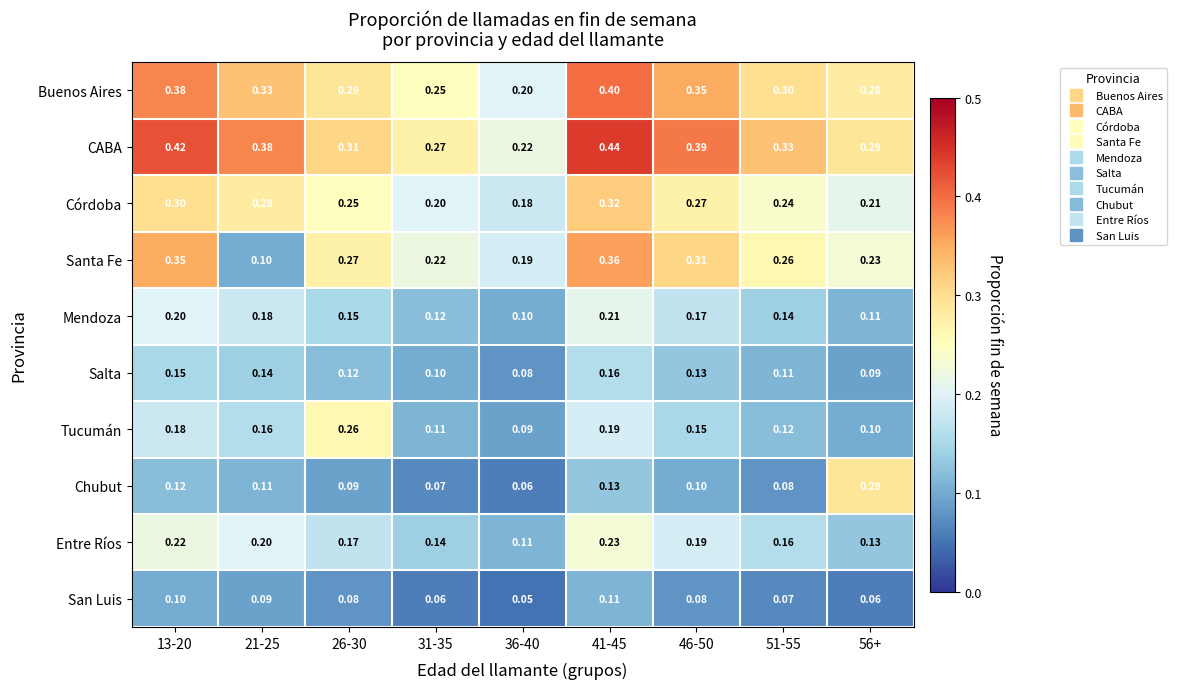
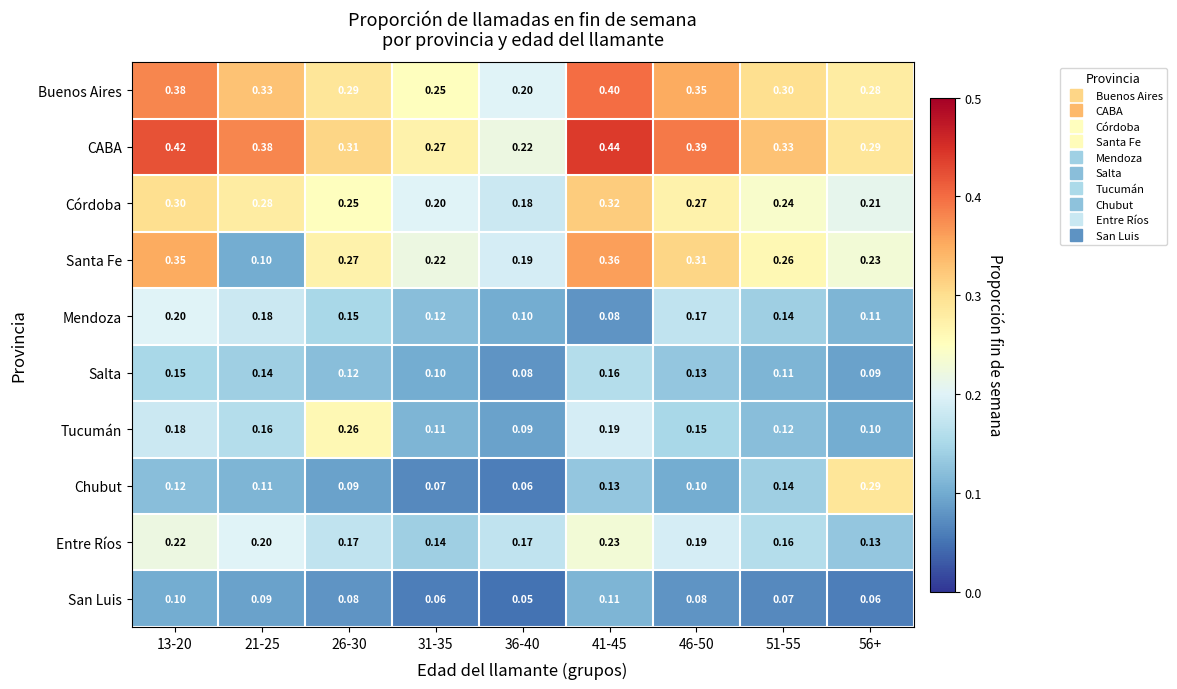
  {
    "Buenos Aires": {
      "13-20": 0.38,
      "21-25": 0.33,
      "26-30": 0.29,
      "31-35": 0.25,
      "36-40": 0.20,
      "41-45": 0.40,
      "46-50": 0.35,
      "51-55": 0.30,
      "56+": 0.28
    },
    "CABA": {
      "13-20": 0.42,
      "21-25": 0.38,
      "26-30": 0.31,
      "31-35": 0.27,
      "36-40": 0.22,
      "41-45": 0.44,
      "46-50": 0.39,
      "51-55": 0.33,
      "56+": 0.29
    },
    "Córdoba": {
      "13-20": 0.30,
      "21-25": 0.28,
      "26-30": 0.25,
      "31-35": 0.20,
      "36-40": 0.18,
      "41-45": 0.32,
      "46-50": 0.27,
      "51-55": 0.24,
      "56+": 0.21
    },
    "Santa Fe": {
      "13-20": 0.35,
      "21-25": 0.10,
      "26-30": 0.27,
      "31-35": 0.22,
      "36-40": 0.19,
      "41-45": 0.36,
      "46-50": 0.31,
      "51-55": 0.26,
      "56+": 0.23
    },
    "Mendoza": {
      "13-20": 0.20,
      "21-25": 0.18,
      "26-30": 0.15,
      "31-35": 0.12,
      "36-40": 0.10,
-     "41-45": 0.21,
+     "41-45": 0.08,
      "46-50": 0.17,
      "51-55": 0.14,
      "56+": 0.11
    },
    "Salta": {
      "13-20": 0.15,
      "21-25": 0.14,
      "26-30": 0.12,
      "31-35": 0.10,
      "36-40": 0.08,
      "41-45": 0.16,
      "46-50": 0.13,
      "51-55": 0.11,
      "56+": 0.09
    },
    "Tucumán": {
      "13-20": 0.18,
      "21-25": 0.16,
      "26-30": 0.26,
      "31-35": 0.11,
      "36-40": 0.09,
      "41-45": 0.19,
      "46-50": 0.15,
      "51-55": 0.12,
      "56+": 0.10
    },
    "Chubut": {
      "13-20": 0.12,
      "21-25": 0.11,
      "26-30": 0.09,
      "31-35": 0.07,
      "36-40": 0.06,
      "41-45": 0.13,
      "46-50": 0.10,
-     "51-55": 0.08,
+     "51-55": 0.14,
      "56+": 0.29
    },
    "Entre Ríos": {
      "13-20": 0.22,
      "21-25": 0.20,
      "26-30": 0.17,
      "31-35": 0.14,
-     "36-40": 0.11,
+     "36-40": 0.17,
      "41-45": 0.23,
      "46-50": 0.19,
      "51-55": 0.16,
      "56+": 0.13
    },
    "San Luis": {
      "13-20": 0.10,
      "21-25": 0.09,
      "26-30": 0.08,
      "31-35": 0.06,
      "36-40": 0.05,
      "41-45": 0.11,
      "46-50": 0.08,
      "51-55": 0.07,
      "56+": 0.06
    }
  }
